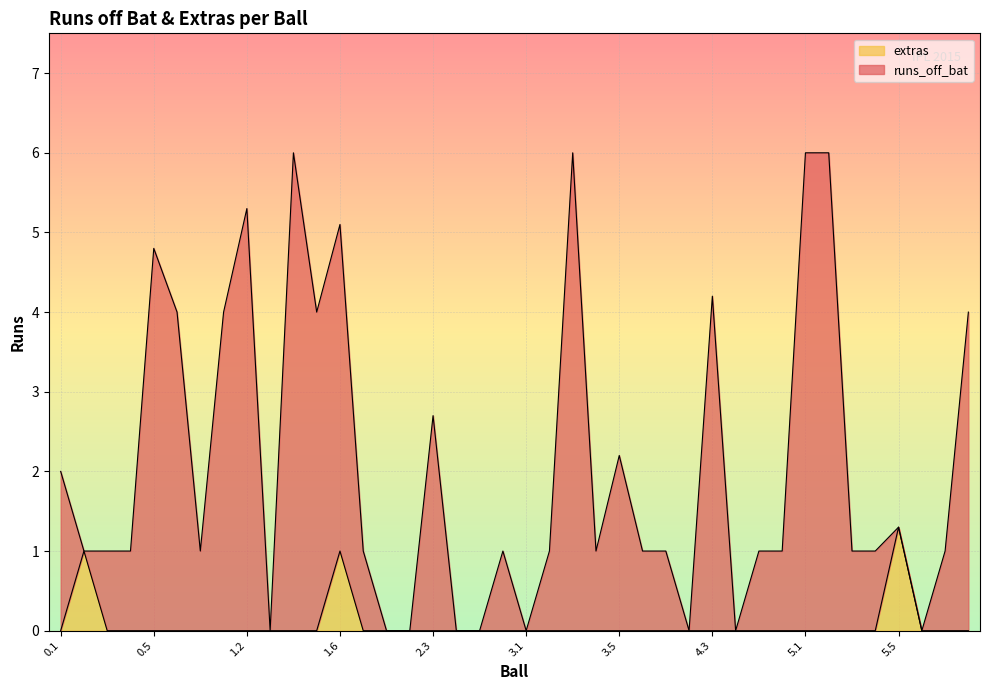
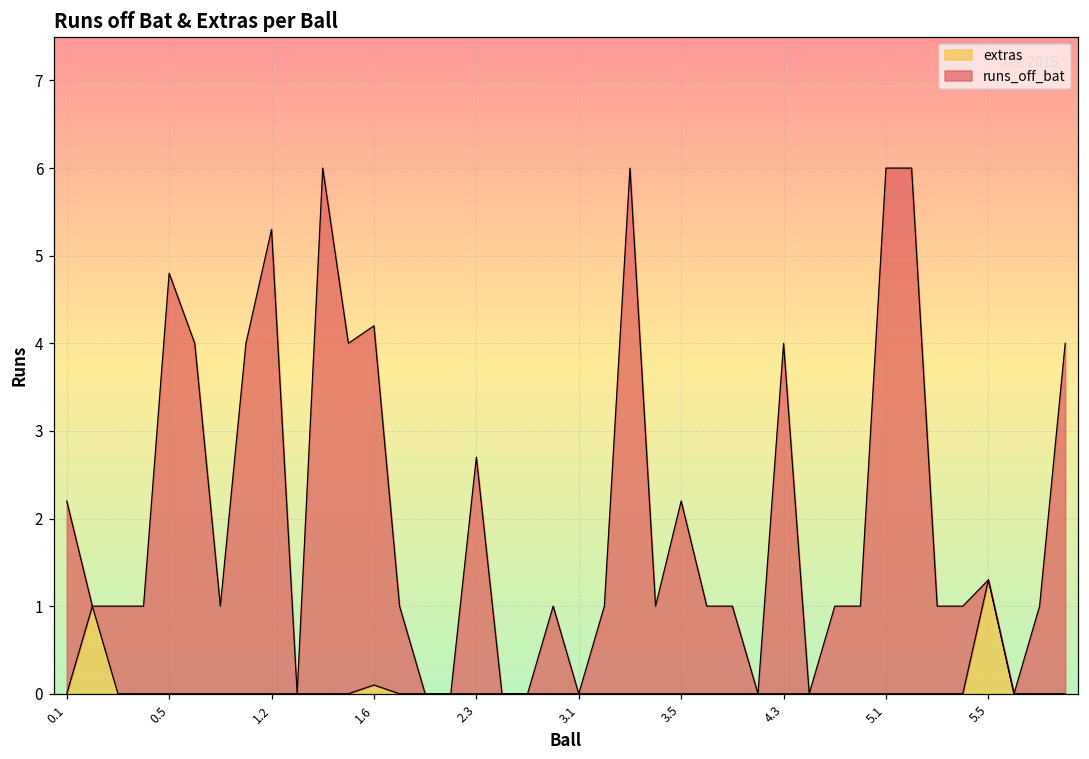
  {
    "extras": {
      "0.1": 0.0,
      "0.5": 0.0,
      "1.2": 0.0,
-     "1.6": 1.0,
+     "1.6": 0.1,
      "2.3": 0.0,
      "3.5": 0.0,
      "4.3": 0.0,
      "5.1": 0.0
    },
    "runs_off_bat": {
-     "0.1": 2.0,
+     "0.1": 2.2,
      "0.5": 4.8,
      "1.2": 5.3,
      "1.6": 4.1,
      "2.3": 2.7,
      "3.5": 2.2,
-     "4.3": 4.2,
+     "4.3": 4.0,
      "5.1": 6.0
    }
  }
